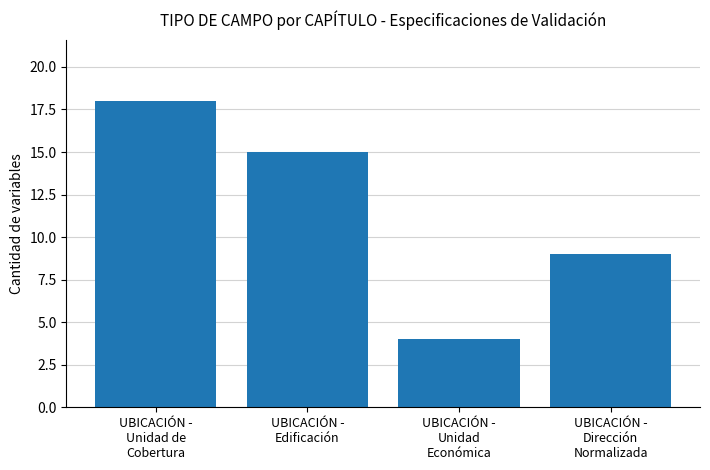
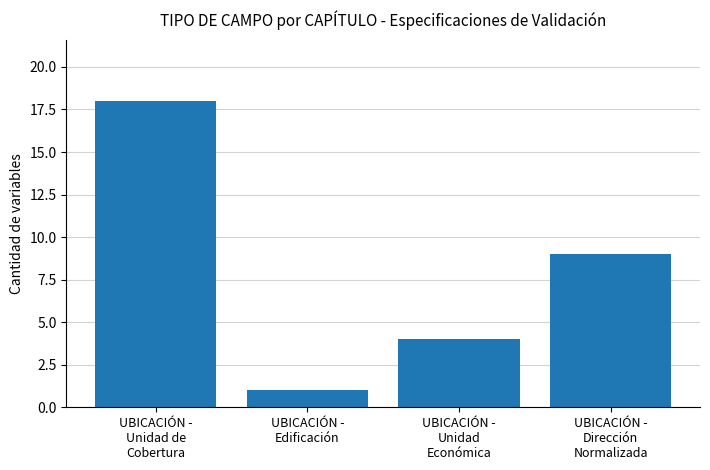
  {
    "UBICACIÓN - Unidad de Cobertura": 18,
-   "UBICACIÓN - Edificación": 15,
+   "UBICACIÓN - Edificación": 1,
    "UBICACIÓN - Unidad Económica": 4,
    "UBICACIÓN - Dirección Normalizada": 9
  }
